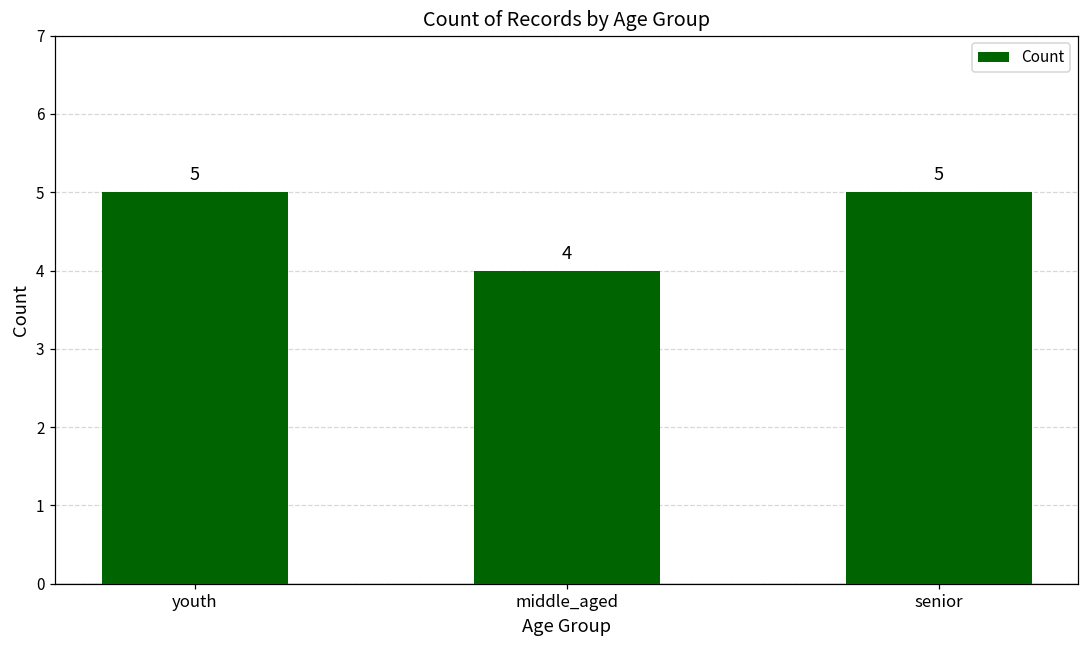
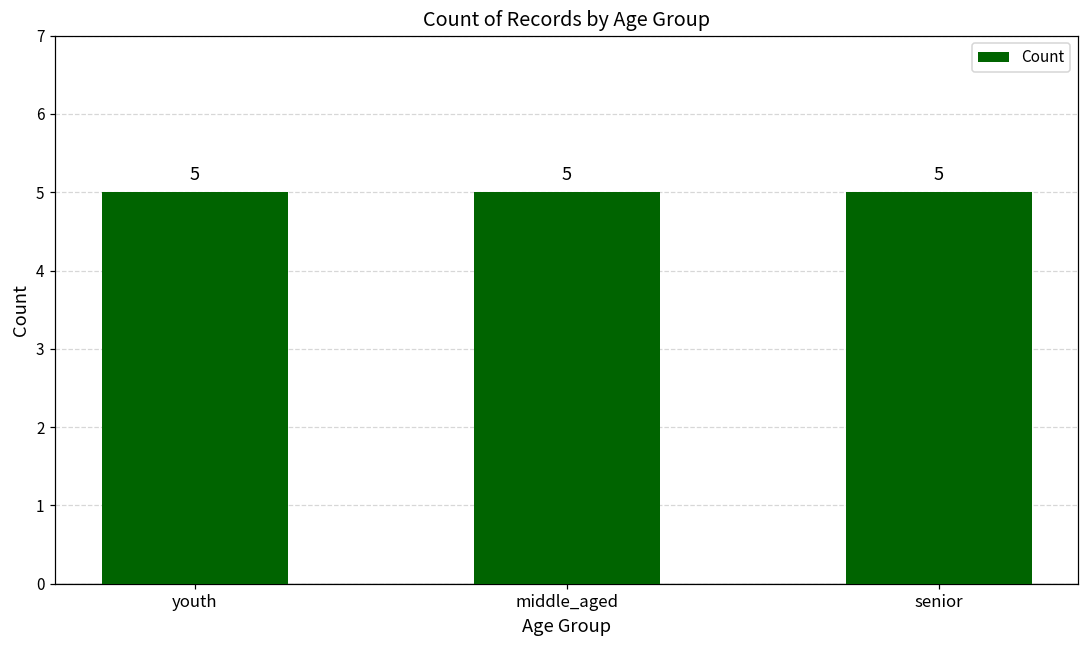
  {
    "youth": 5,
-   "middle_aged": 4,
+   "middle_aged": 5,
    "senior": 5
  }
